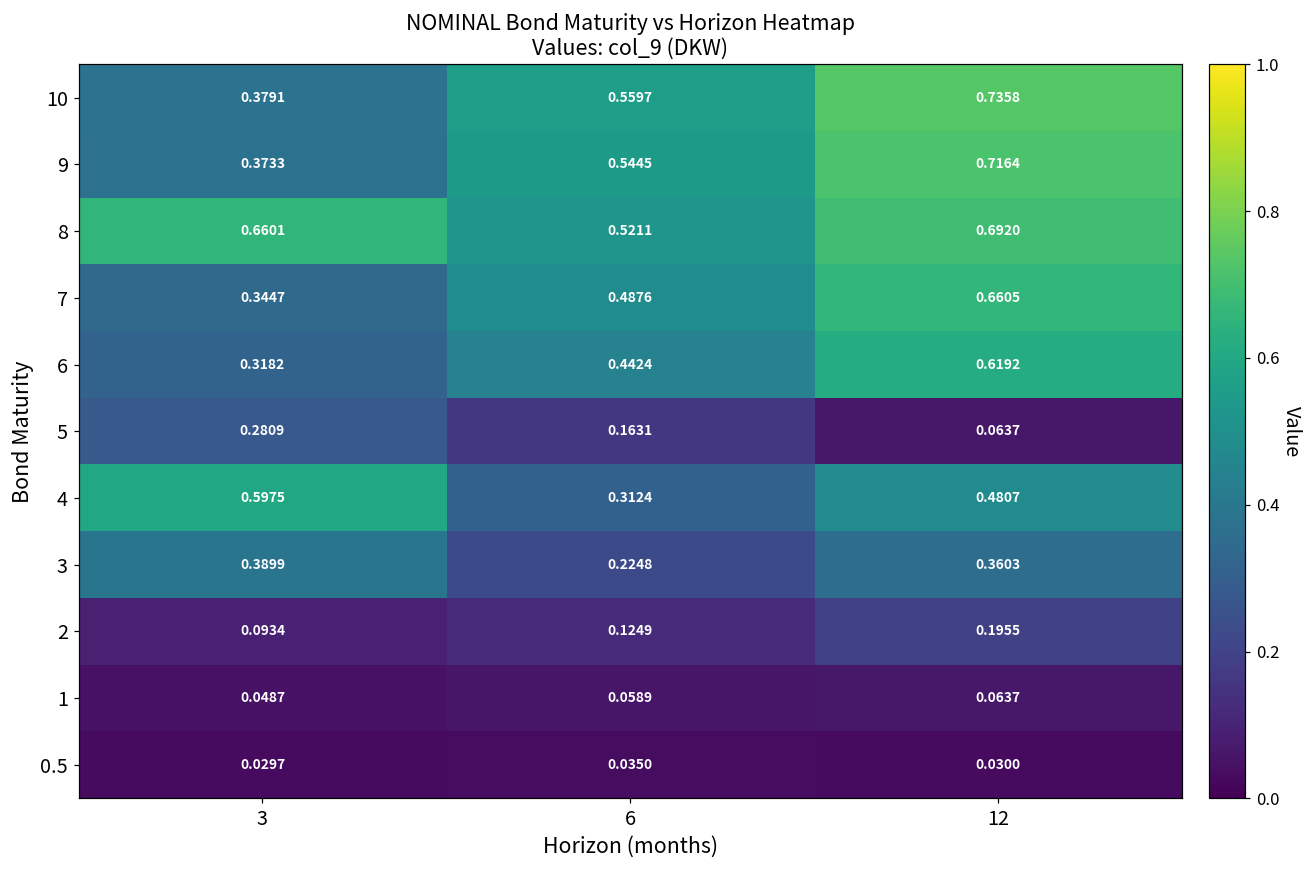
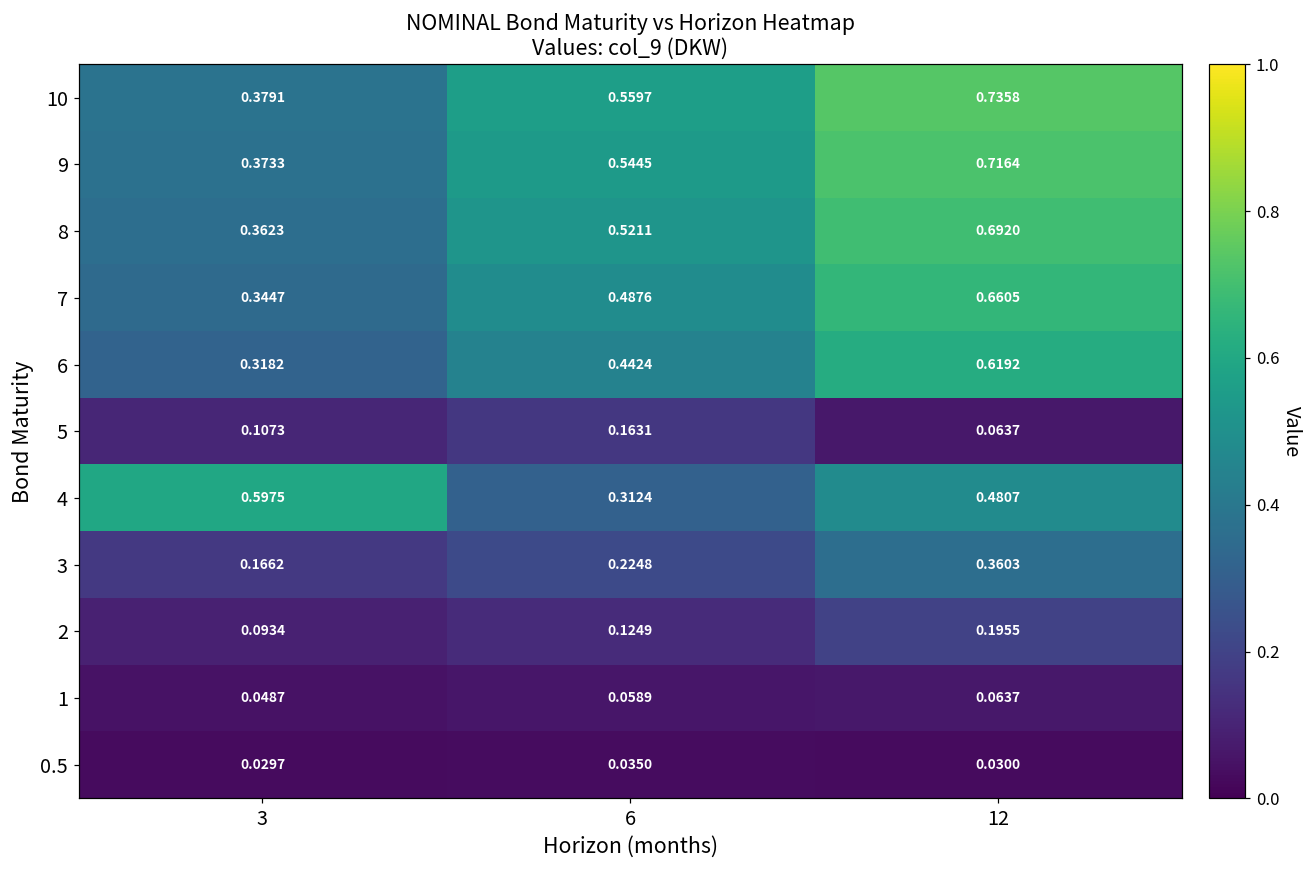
  {
    "10": {
      "3": 0.3791,
      "6": 0.5597,
      "12": 0.7358
    },
    "9": {
      "3": 0.3733,
      "6": 0.5445,
      "12": 0.7164
    },
    "8": {
-     "3": 0.6601,
+     "3": 0.3623,
      "6": 0.5211,
      "12": 0.6920
    },
    "7": {
      "3": 0.3447,
      "6": 0.4876,
      "12": 0.6605
    },
    "6": {
      "3": 0.3182,
      "6": 0.4424,
      "12": 0.6192
    },
    "5": {
-     "3": 0.2809,
+     "3": 0.1073,
      "6": 0.1631,
      "12": 0.0637
    },
    "4": {
      "3": 0.5975,
      "6": 0.3124,
      "12": 0.4807
    },
    "3": {
-     "3": 0.3899,
+     "3": 0.1662,
      "6": 0.2248,
      "12": 0.3603
    },
    "2": {
      "3": 0.0934,
      "6": 0.1249,
      "12": 0.1955
    },
    "1": {
      "3": 0.0487,
      "6": 0.0589,
      "12": 0.0637
    },
    "0.5": {
      "3": 0.0297,
      "6": 0.0350,
      "12": 0.0300
    }
  }
